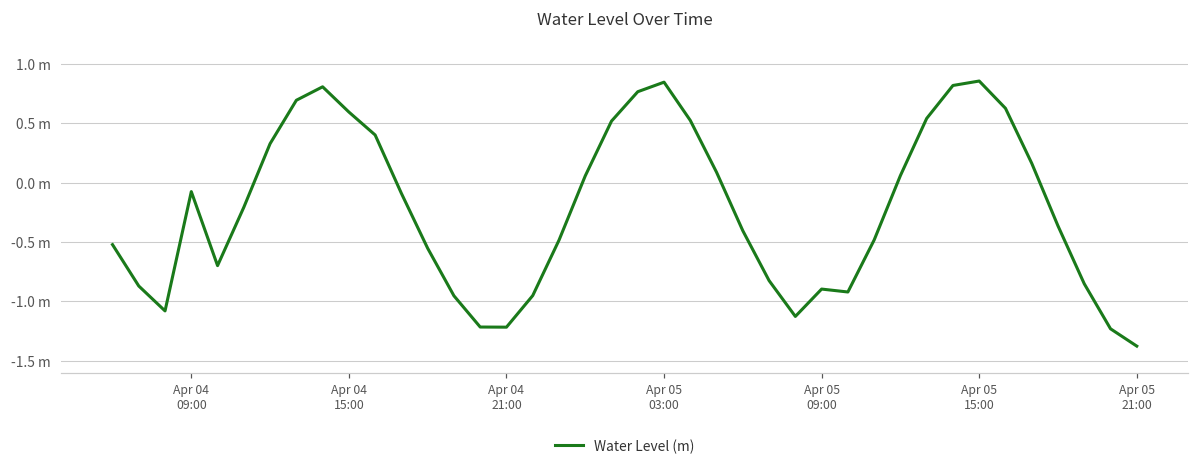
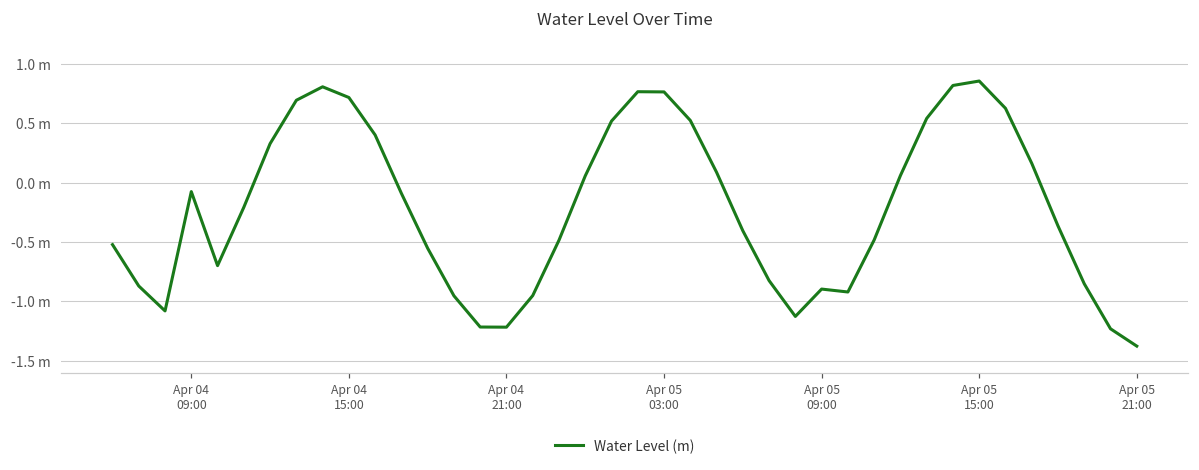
  {
    "Apr 04 09:00": "-0.08 m",
-   "Apr 04 15:00": "0.60 m",
+   "Apr 04 15:00": "0.72 m",
    "Apr 04 21:00": "-1.22 m",
-   "Apr 05 03:00": "0.85 m",
+   "Apr 05 03:00": "0.76 m",
    "Apr 05 09:00": "-0.90 m",
    "Apr 05 15:00": "0.86 m",
    "Apr 05 21:00": "-1.38 m"
  }
